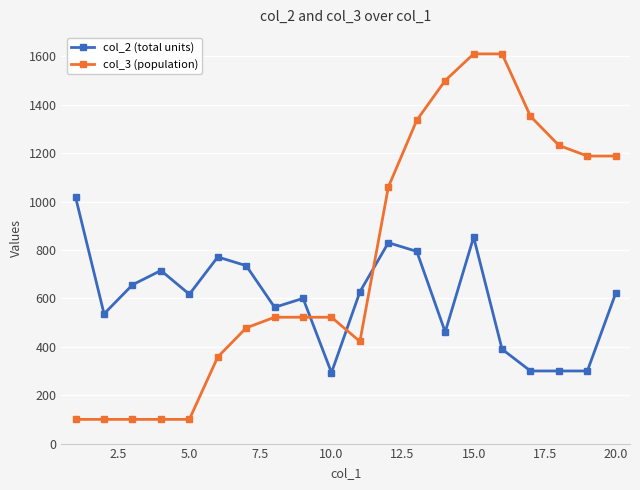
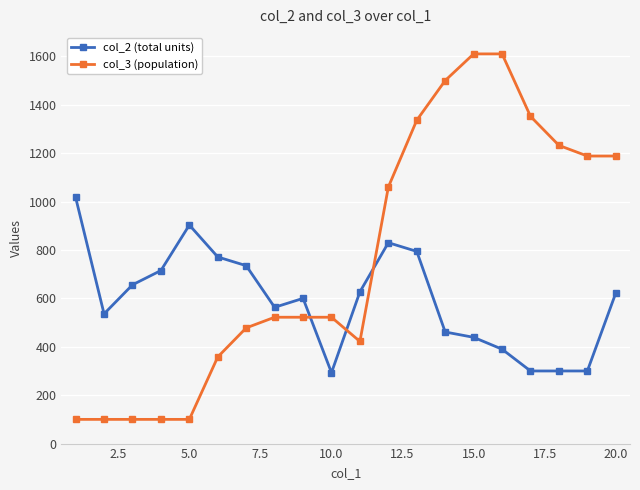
  {
    "col_2 (total units)": {
-     "5.0": 620,
+     "5.0": 900,
      "10.0": 290,
-     "15.0": 850,
+     "15.0": 440,
      "20.0": 620
    },
    "col_3 (population)": {
      "5.0": 100,
      "10.0": 520,
      "15.0": 1610,
      "20.0": 1190
    }
  }
